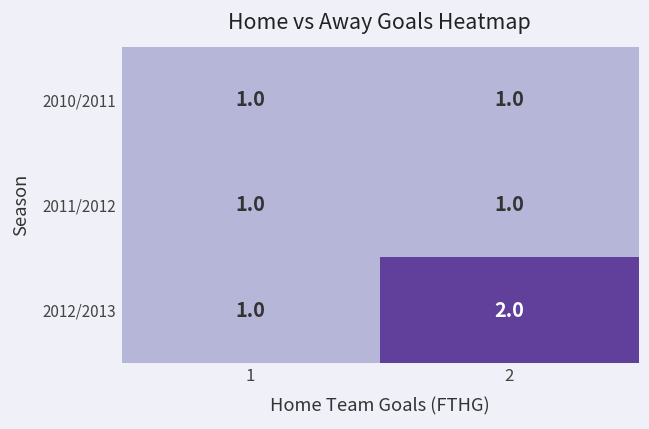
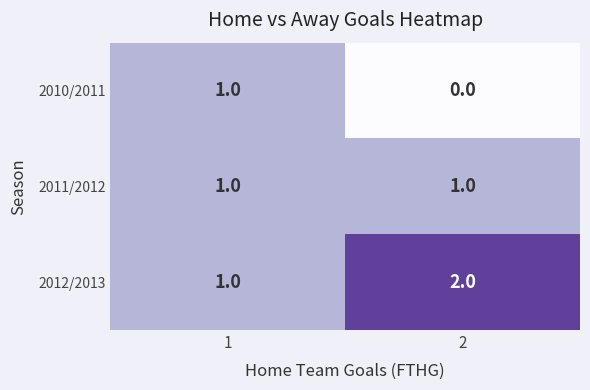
  {
    "2010/2011": {
      "1": 1.0,
-     "2": 1.0
+     "2": 0.0
    },
    "2011/2012": {
      "1": 1.0,
      "2": 1.0
    },
    "2012/2013": {
      "1": 1.0,
      "2": 2.0
    }
  }
